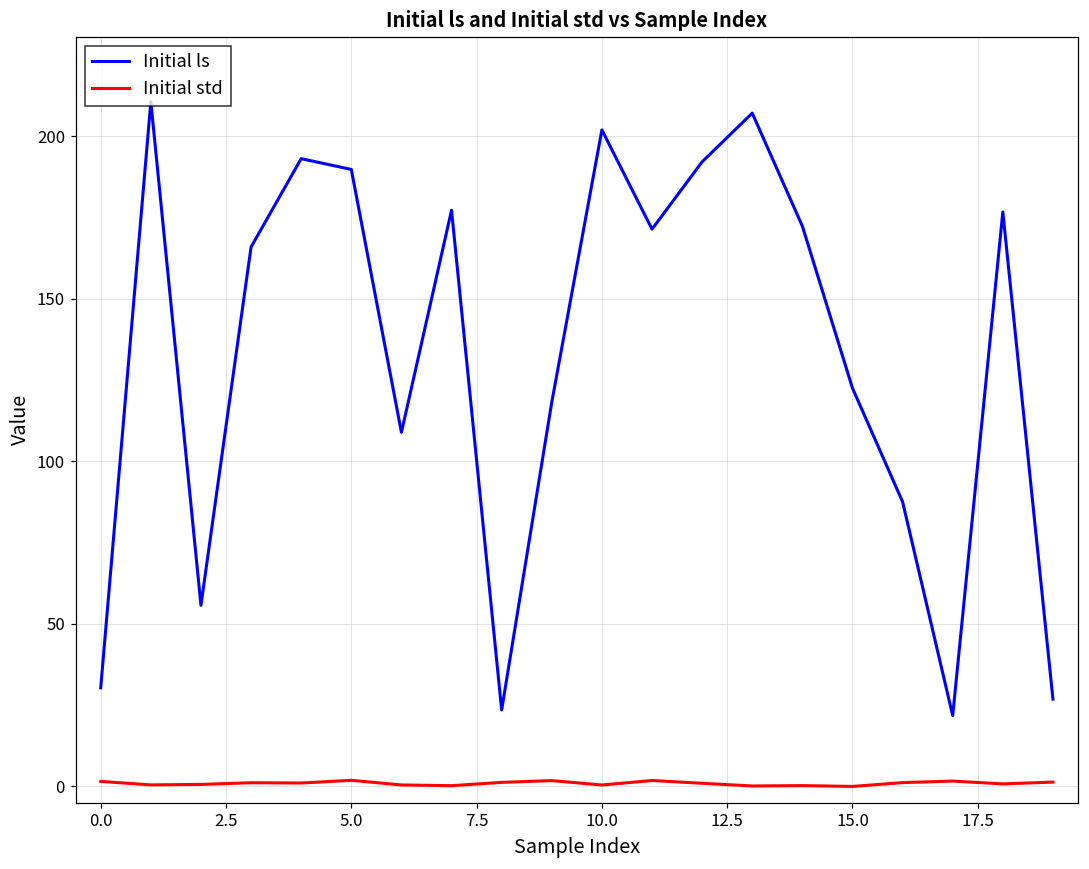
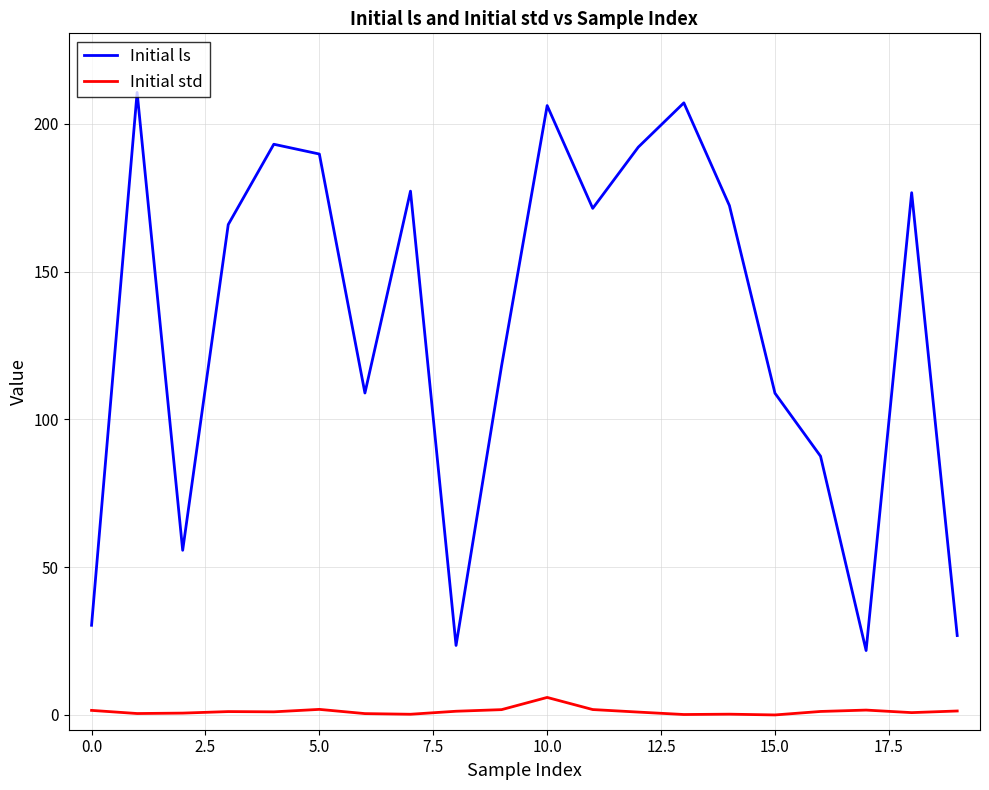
  {
    "Initial ls": {
      "0.0": 30,
      "5.0": 190,
-     "10.0": 202,
-     "15.0": 122
+     "10.0": 206,
+     "15.0": 109
    },
    "Initial std": {
      "0.0": 2,
      "5.0": 2,
-     "10.0": 0,
+     "10.0": 6,
      "15.0": 0
    }
  }
